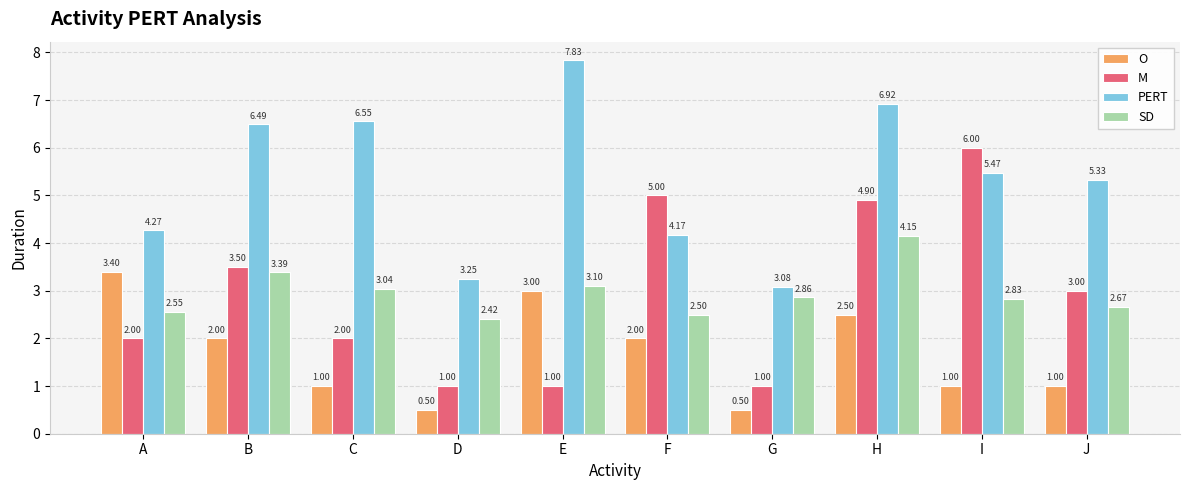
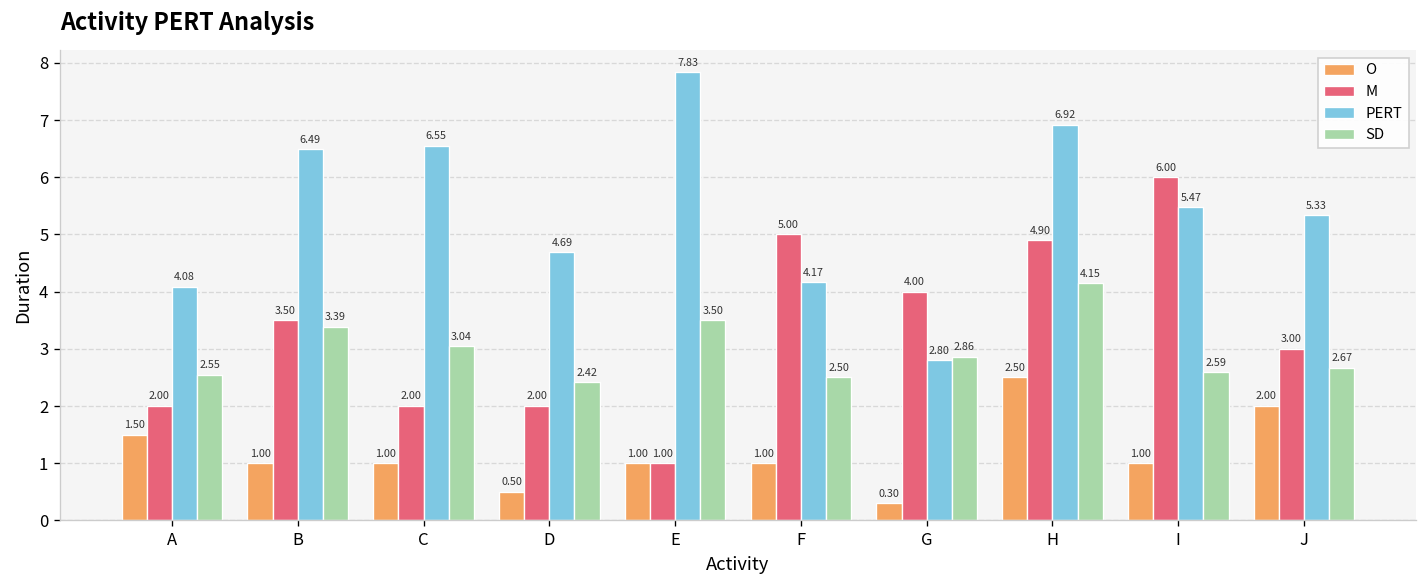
  {
    "O": {
-     "A": 3.40,
-     "B": 2.00,
+     "A": 1.50,
+     "B": 1.00,
      "C": 1.00,
      "D": 0.50,
-     "E": 3.00,
-     "F": 2.00,
-     "G": 0.50,
+     "E": 1.00,
+     "F": 1.00,
+     "G": 0.30,
      "H": 2.50,
      "I": 1.00,
-     "J": 1.00
+     "J": 2.00
    },
    "M": {
      "A": 2.00,
      "B": 3.50,
      "C": 2.00,
-     "D": 1.00,
+     "D": 2.00,
      "E": 1.00,
      "F": 5.00,
-     "G": 1.00,
+     "G": 4.00,
      "H": 4.90,
      "I": 6.00,
      "J": 3.00
    },
    "PERT": {
-     "A": 4.27,
+     "A": 4.08,
      "B": 6.49,
      "C": 6.55,
-     "D": 3.25,
+     "D": 4.69,
      "E": 7.83,
      "F": 4.17,
-     "G": 3.08,
+     "G": 2.80,
      "H": 6.92,
      "I": 5.47,
      "J": 5.33
    },
    "SD": {
      "A": 2.55,
      "B": 3.39,
      "C": 3.04,
      "D": 2.42,
-     "E": 3.10,
+     "E": 3.50,
      "F": 2.50,
      "G": 2.86,
      "H": 4.15,
-     "I": 2.83,
+     "I": 2.59,
      "J": 2.67
    }
  }
